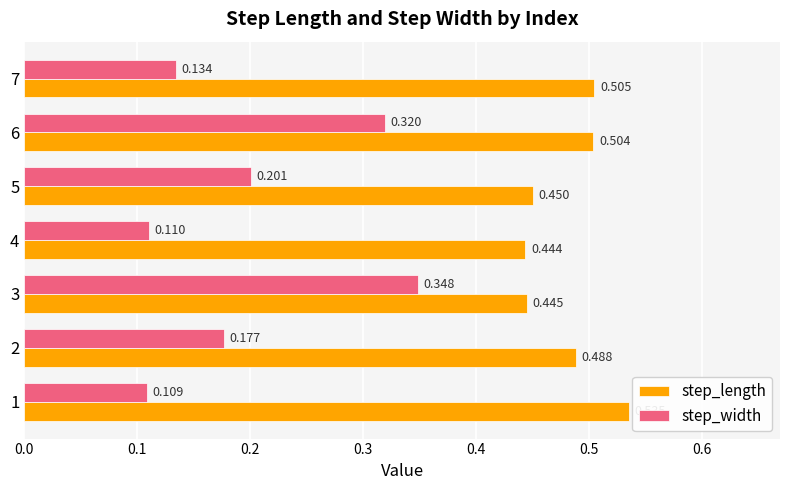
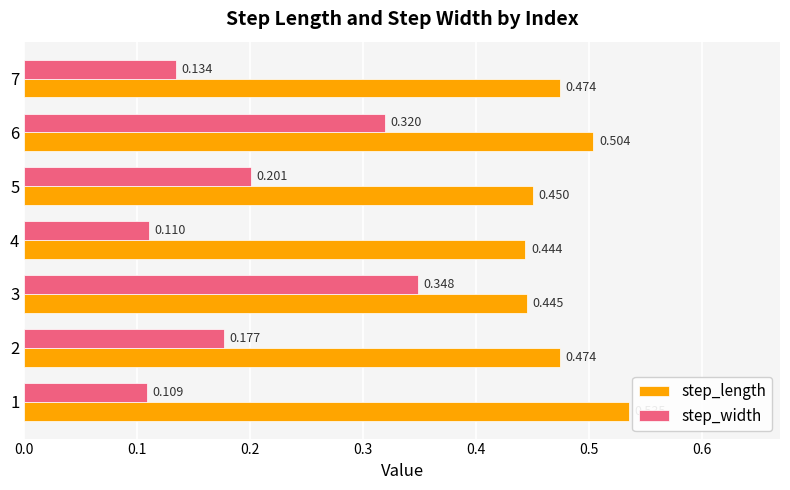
  {
    "step_length": {
-     "7": 0.505,
+     "7": 0.474,
      "6": 0.504,
      "5": 0.450,
      "4": 0.444,
      "3": 0.445,
-     "2": 0.488
+     "2": 0.474
    },
    "step_width": {
      "7": 0.134,
      "6": 0.320,
      "5": 0.201,
      "4": 0.110,
      "3": 0.348,
      "2": 0.177,
      "1": 0.109
    }
  }
